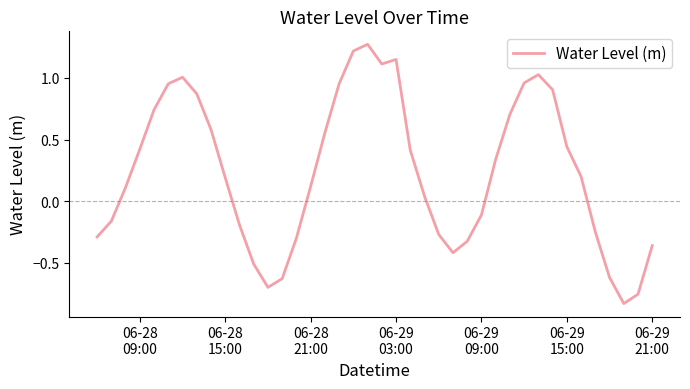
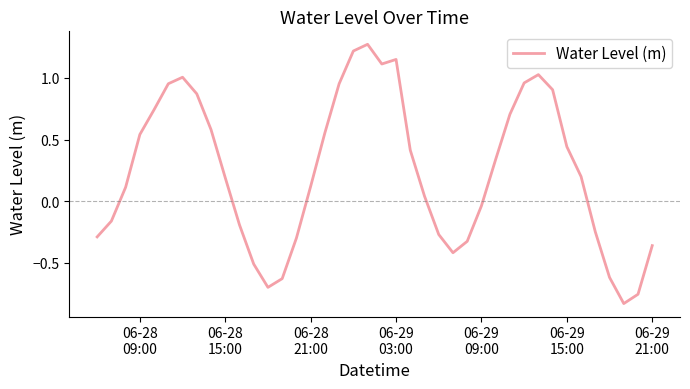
  {
-   "06-28 09:00": 0.42,
+   "06-28 09:00": 0.54,
    "06-28 15:00": 0.19,
    "06-28 21:00": 0.12,
    "06-29 03:00": 1.15,
-   "06-29 09:00": -0.11,
+   "06-29 09:00": -0.04,
    "06-29 15:00": 0.44,
    "06-29 21:00": -0.36
  }
